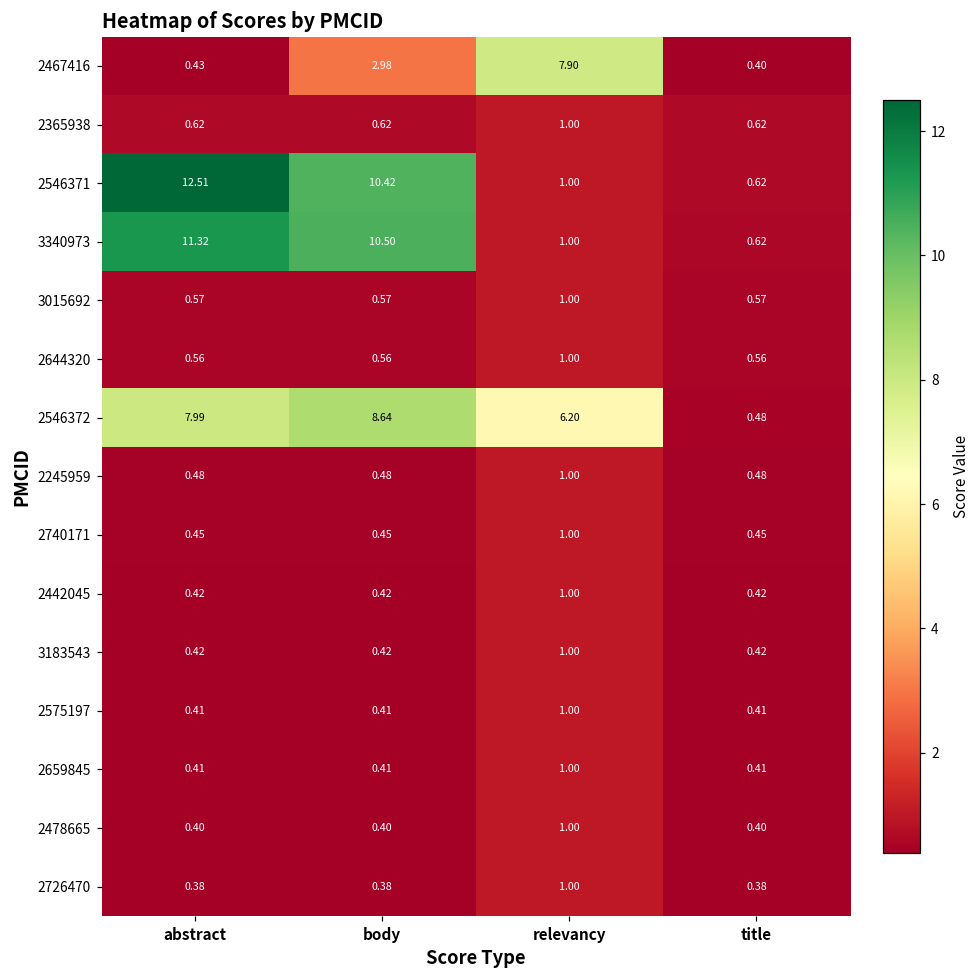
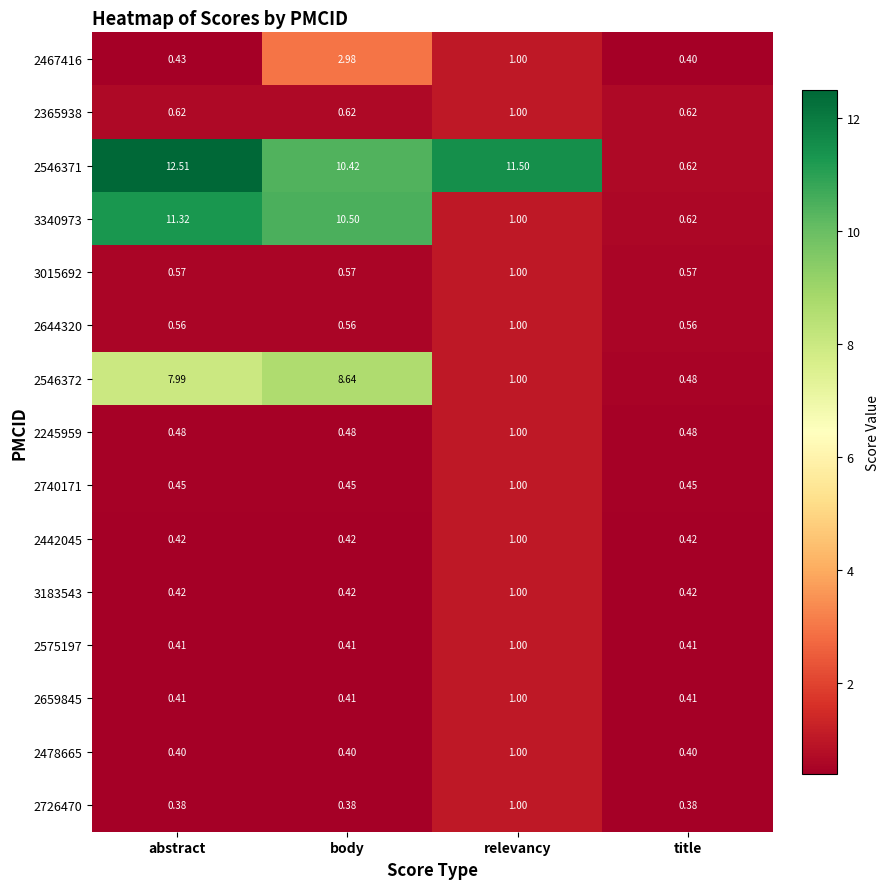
  {
    "2467416": {
      "abstract": 0.43,
      "body": 2.98,
-     "relevancy": 7.90,
+     "relevancy": 1.00,
      "title": 0.40
    },
    "2365938": {
      "abstract": 0.62,
      "body": 0.62,
      "relevancy": 1.00,
      "title": 0.62
    },
    "2546371": {
      "abstract": 12.51,
      "body": 10.42,
-     "relevancy": 1.00,
+     "relevancy": 11.50,
      "title": 0.62
    },
    "3340973": {
      "abstract": 11.32,
      "body": 10.50,
      "relevancy": 1.00,
      "title": 0.62
    },
    "3015692": {
      "abstract": 0.57,
      "body": 0.57,
      "relevancy": 1.00,
      "title": 0.57
    },
    "2644320": {
      "abstract": 0.56,
      "body": 0.56,
      "relevancy": 1.00,
      "title": 0.56
    },
    "2546372": {
      "abstract": 7.99,
      "body": 8.64,
-     "relevancy": 6.20,
+     "relevancy": 1.00,
      "title": 0.48
    },
    "2245959": {
      "abstract": 0.48,
      "body": 0.48,
      "relevancy": 1.00,
      "title": 0.48
    },
    "2740171": {
      "abstract": 0.45,
      "body": 0.45,
      "relevancy": 1.00,
      "title": 0.45
    },
    "2442045": {
      "abstract": 0.42,
      "body": 0.42,
      "relevancy": 1.00,
      "title": 0.42
    },
    "3183543": {
      "abstract": 0.42,
      "body": 0.42,
      "relevancy": 1.00,
      "title": 0.42
    },
    "2575197": {
      "abstract": 0.41,
      "body": 0.41,
      "relevancy": 1.00,
      "title": 0.41
    },
    "2659845": {
      "abstract": 0.41,
      "body": 0.41,
      "relevancy": 1.00,
      "title": 0.41
    },
    "2478665": {
      "abstract": 0.40,
      "body": 0.40,
      "relevancy": 1.00,
      "title": 0.40
    },
    "2726470": {
      "abstract": 0.38,
      "body": 0.38,
      "relevancy": 1.00,
      "title": 0.38
    }
  }
